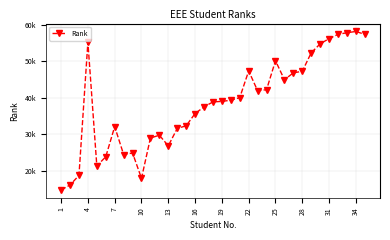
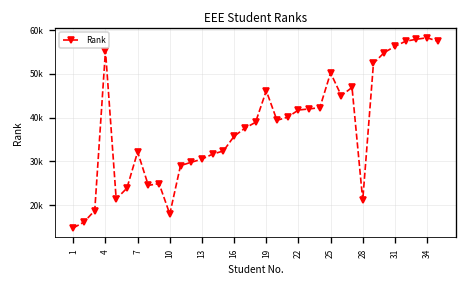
  {
    "1": 15000,
    "4": 55000,
    "7": 32000,
    "10": 18000,
-   "13": 27000,
+   "13": 30000,
    "16": 36000,
-   "19": 39000,
-   "22": 47000,
+   "19": 46000,
+   "22": 42000,
    "25": 50000,
-   "28": 47000,
+   "28": 21000,
    "31": 56000,
    "34": 58000
  }
